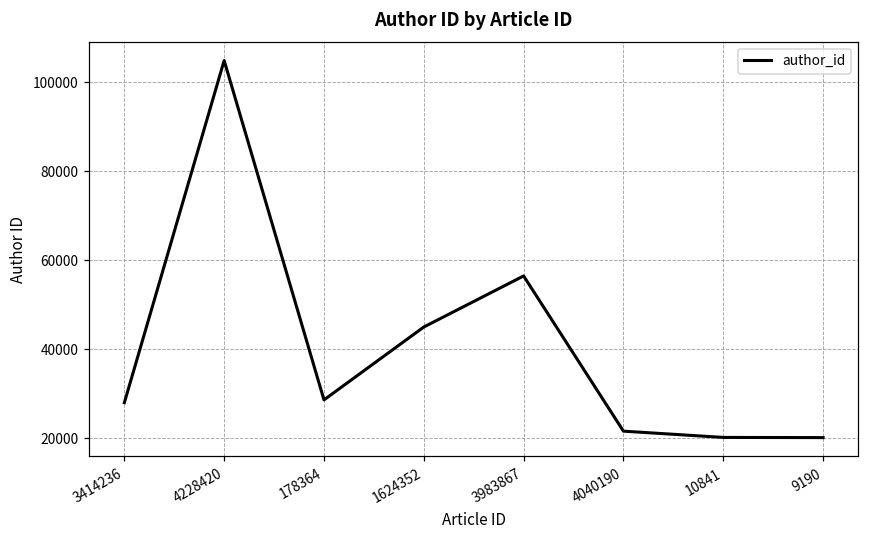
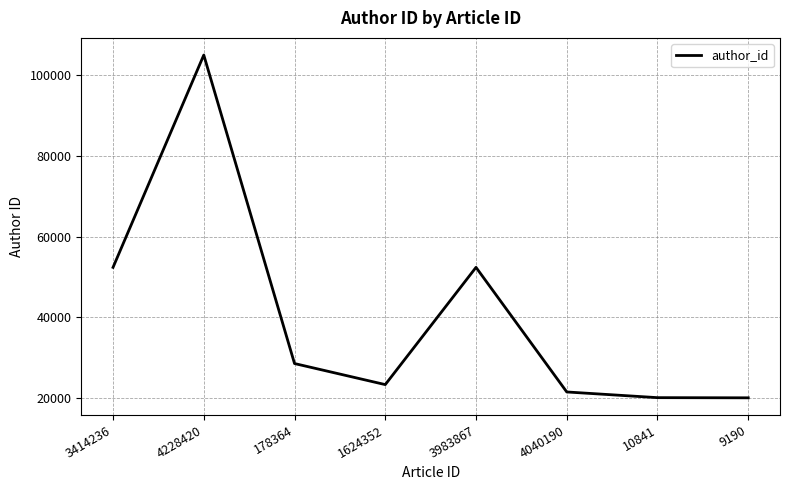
  {
-   "3414236": 28000,
+   "3414236": 52000,
    "4228420": 105000,
    "178364": 29000,
-   "1624352": 45000,
-   "3983867": 56000,
+   "1624352": 23000,
+   "3983867": 52000,
    "4040190": 22000,
    "10841": 20000,
    "9190": 20000
  }
